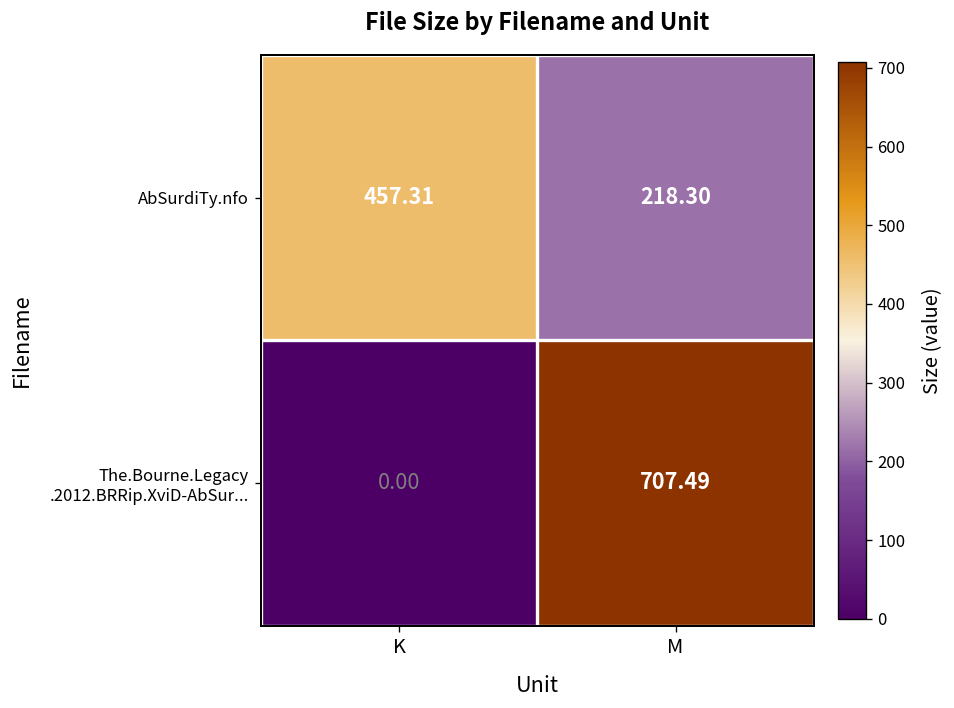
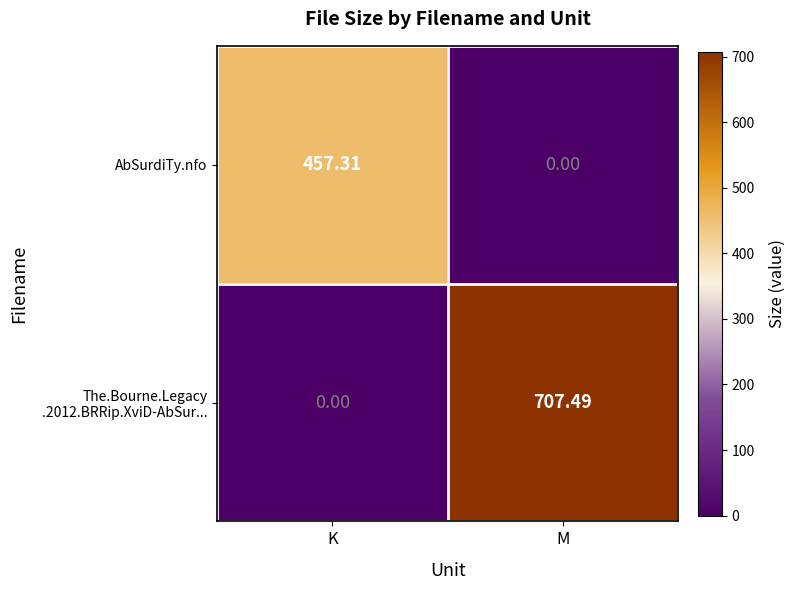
  {
    "AbSurdiTy.nfo": {
      "K": 457.31,
-     "M": 218.30
+     "M": 0.00
    },
    "The.Bourne.Legacy .2012.BRRip.XviD-AbSur...": {
      "K": 0.00,
      "M": 707.49
    }
  }
